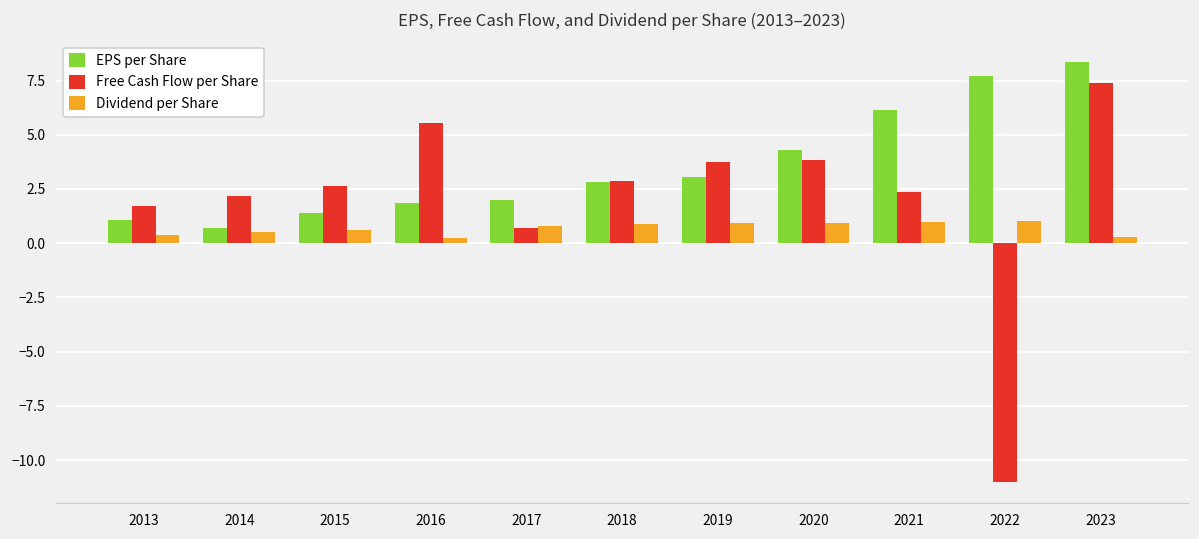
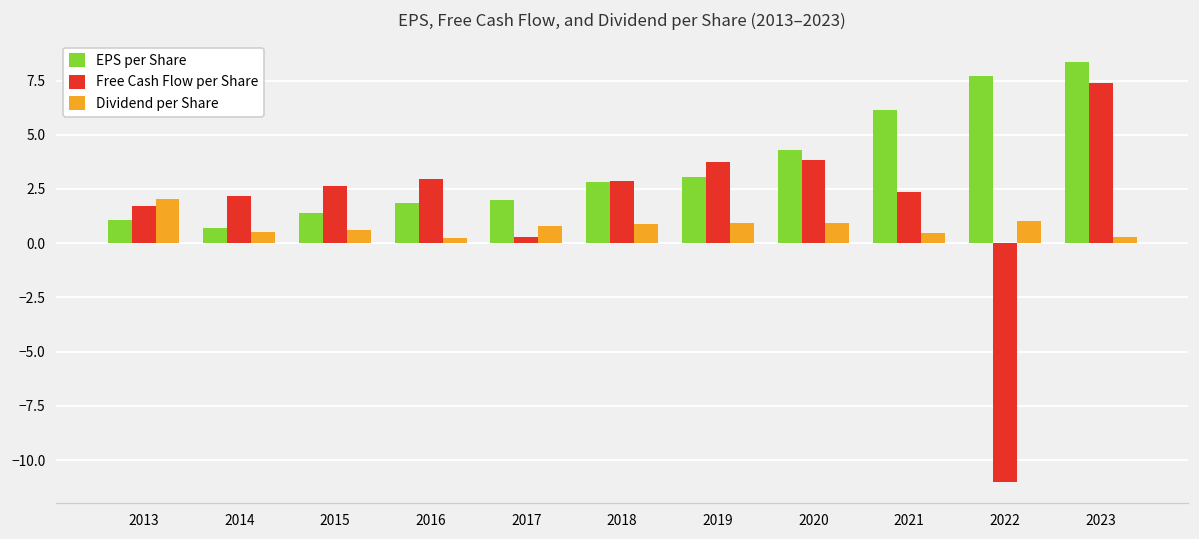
  {
    "EPS per Share": {
      "2013": 1.0,
      "2014": 0.7,
      "2015": 1.4,
      "2016": 1.9,
      "2017": 2.0,
      "2018": 2.8,
      "2019": 3.0,
      "2020": 4.3,
      "2021": 6.2,
      "2022": 7.7,
      "2023": 8.4
    },
    "Free Cash Flow per Share": {
      "2013": 1.7,
      "2014": 2.2,
      "2015": 2.6,
-     "2016": 5.6,
-     "2017": 0.7,
+     "2016": 2.9,
+     "2017": 0.3,
      "2018": 2.9,
      "2019": 3.7,
      "2020": 3.9,
      "2021": 2.3,
      "2022": -11.0,
      "2023": 7.4
    },
    "Dividend per Share": {
-     "2013": 0.4,
+     "2013": 2.0,
      "2014": 0.5,
      "2015": 0.6,
      "2016": 0.2,
      "2017": 0.8,
      "2018": 0.9,
      "2019": 0.9,
      "2020": 0.9,
-     "2021": 1.0,
+     "2021": 0.5,
      "2022": 1.0,
      "2023": 0.3
    }
  }
